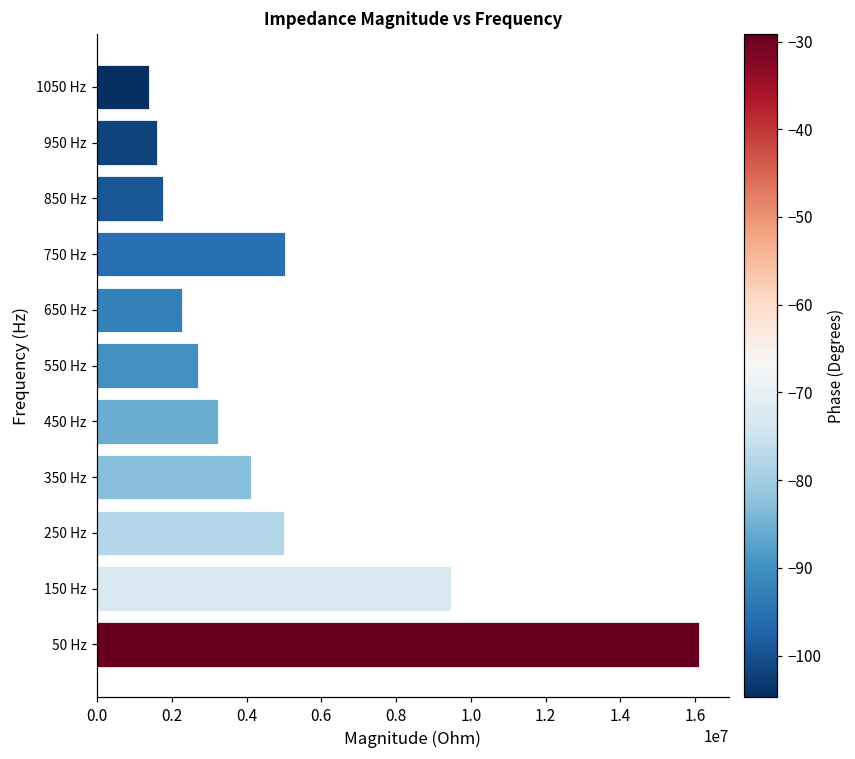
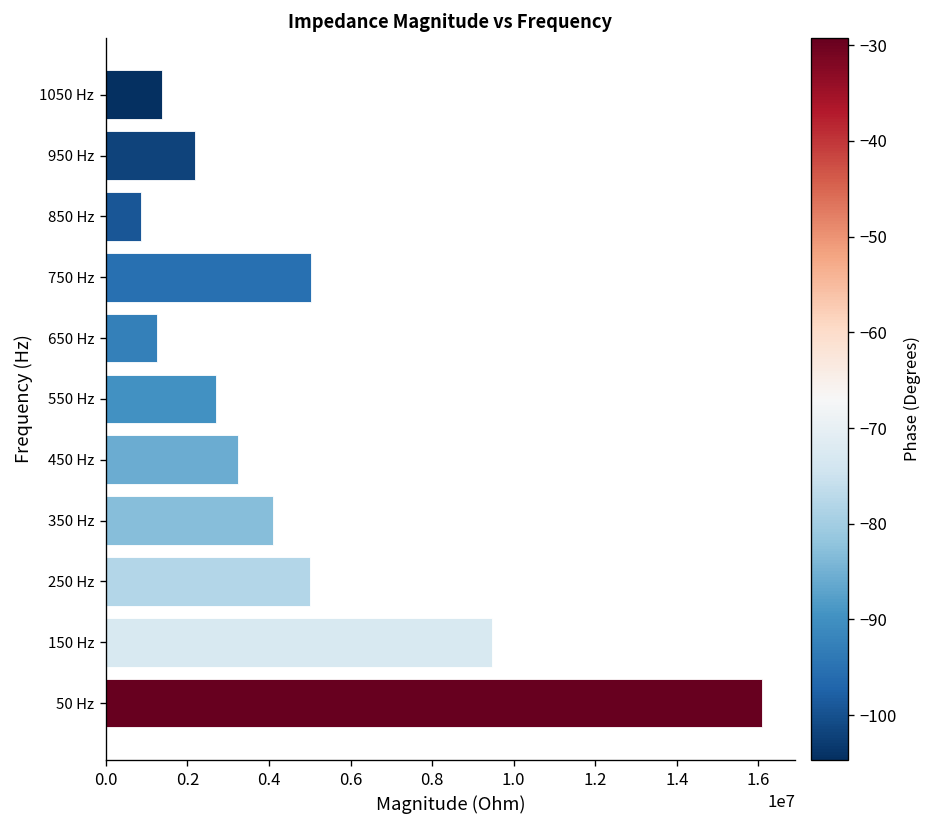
  {
    "1050 Hz": 1400000,
-   "950 Hz": 1600000,
-   "850 Hz": 1800000,
+   "950 Hz": 2200000,
+   "850 Hz": 900000,
    "750 Hz": 5000000,
-   "650 Hz": 2300000,
+   "650 Hz": 1300000,
    "550 Hz": 2700000,
    "450 Hz": 3200000,
    "350 Hz": 4100000,
    "250 Hz": 5000000,
    "150 Hz": 9500000,
    "50 Hz": 16100000
  }
